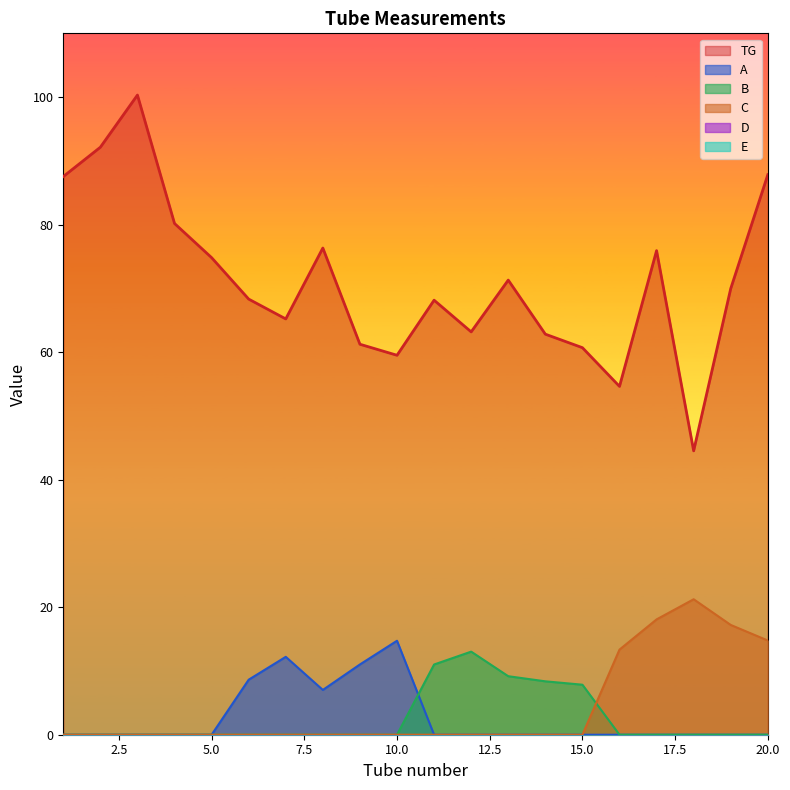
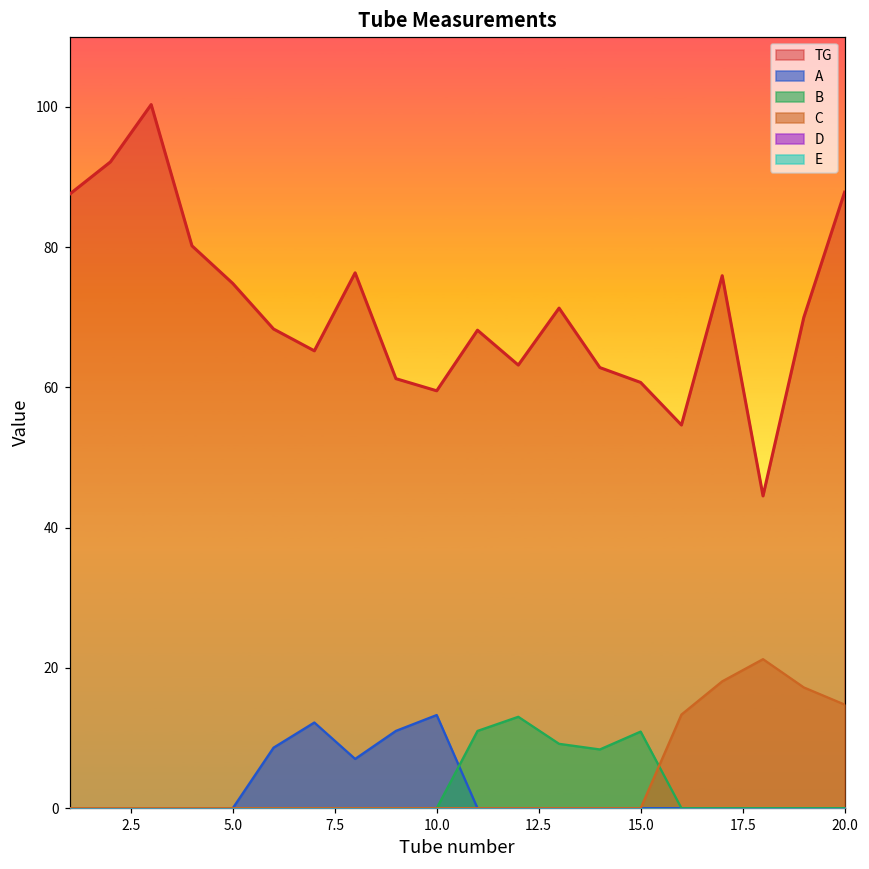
  {
    "A": {
-     "10.0": 15
+     "10.0": 13
    },
    "B": {
-     "15.0": 8
+     "15.0": 11
    }
  }
